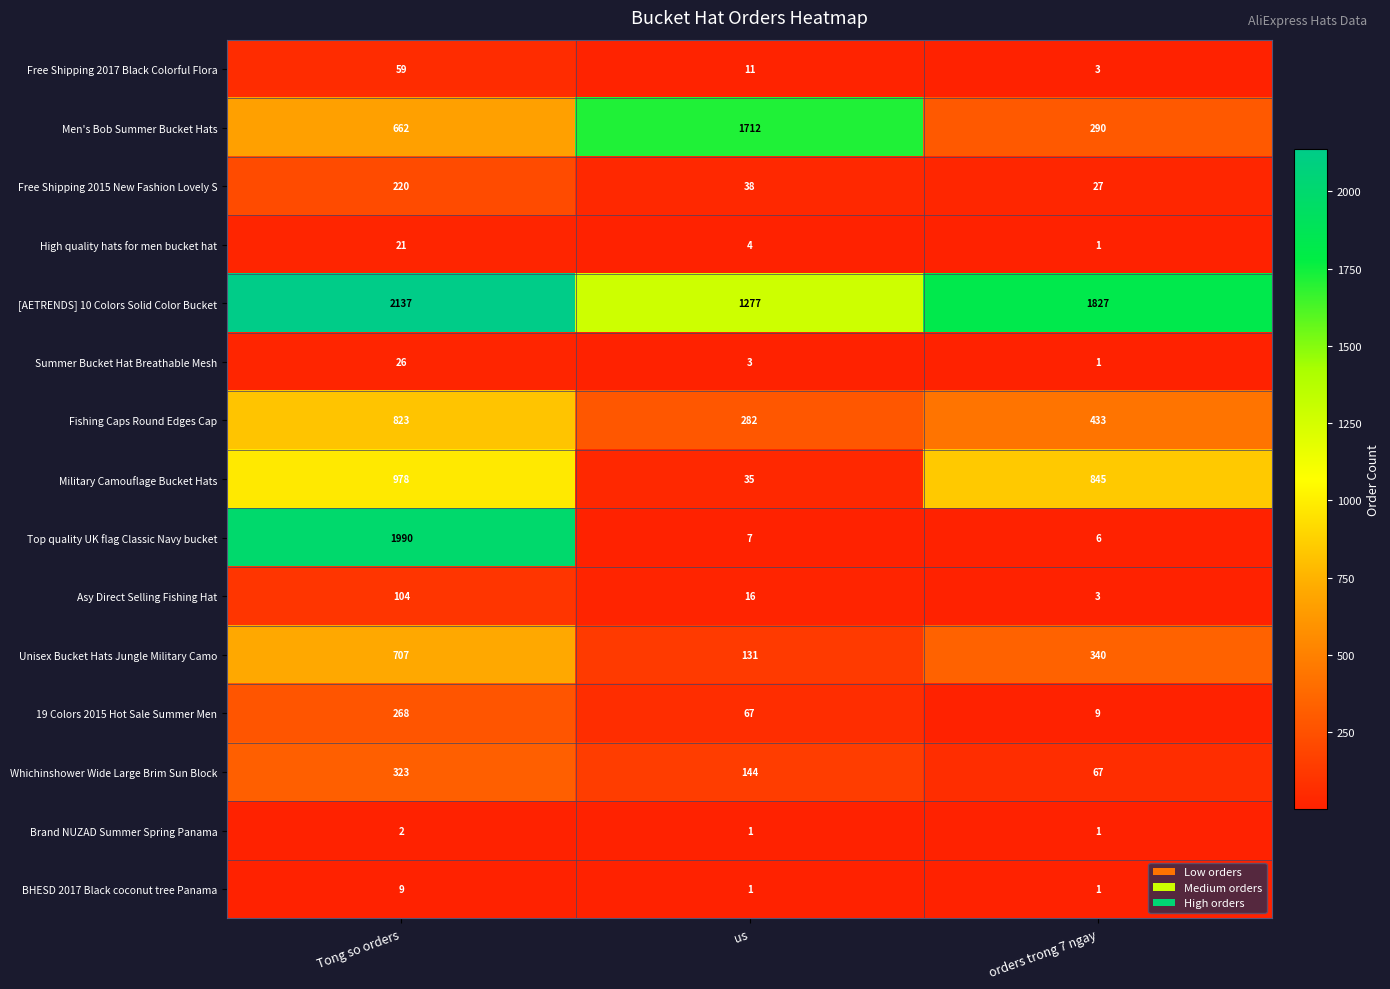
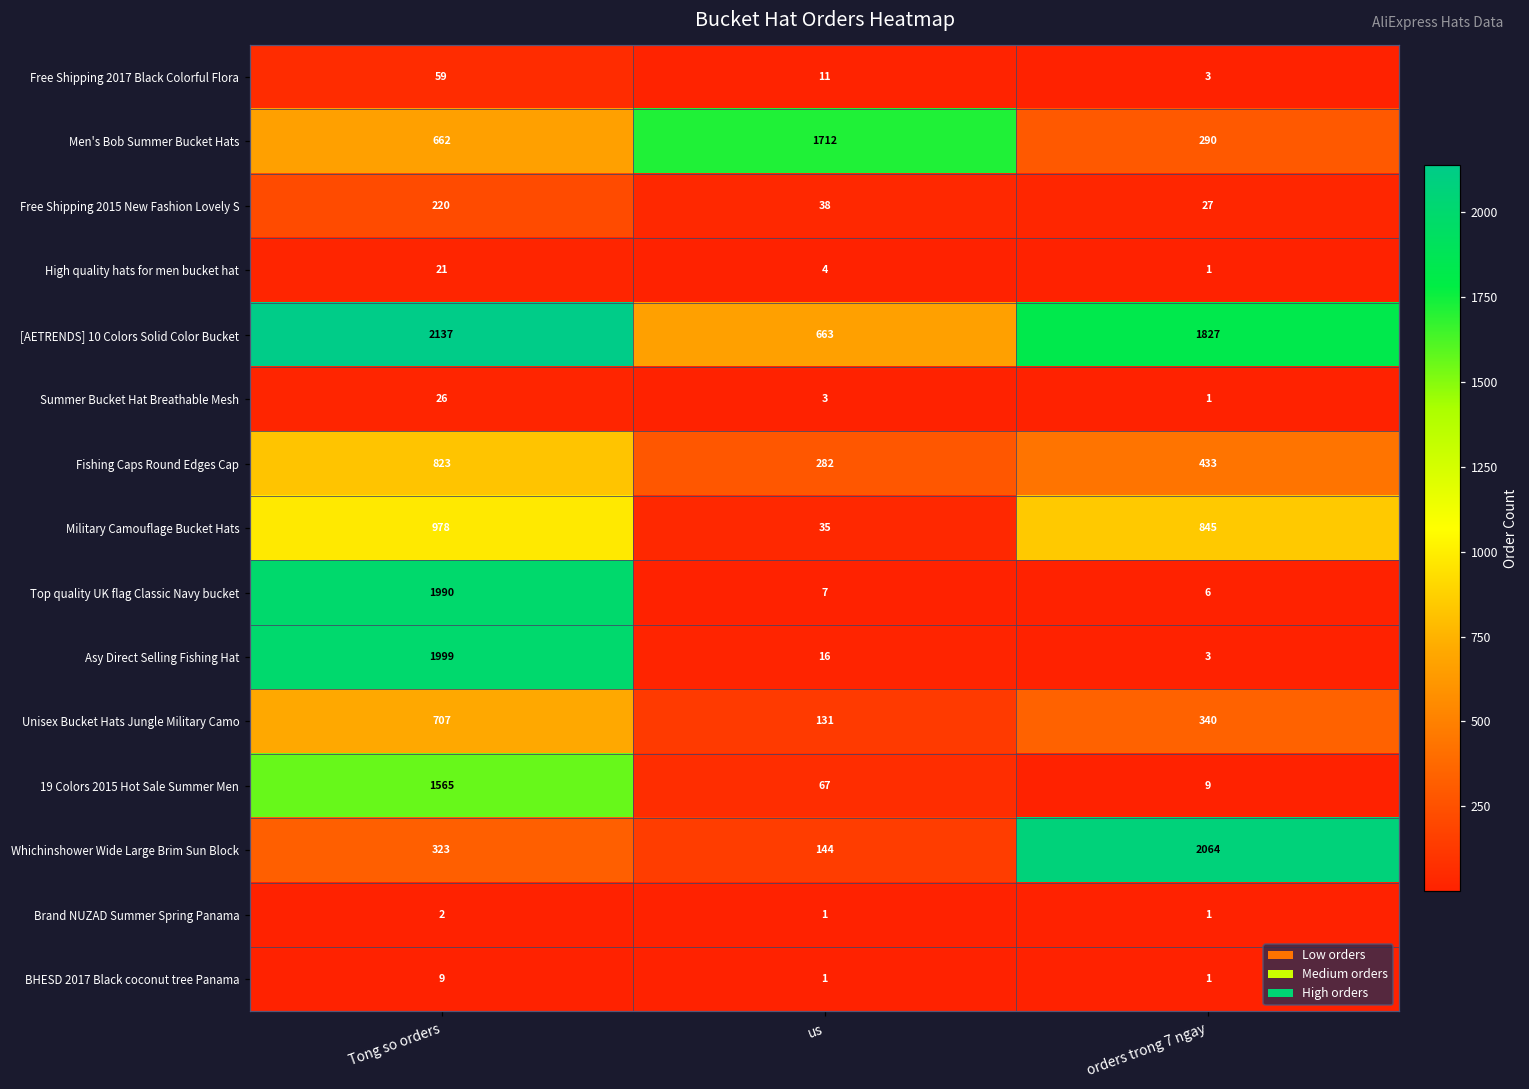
  {
    "Free Shipping 2017 Black Colorful Flora": {
      "Tong so orders": 59,
      "us": 11,
      "orders trong 7 ngay": 3
    },
    "Men's Bob Summer Bucket Hats": {
      "Tong so orders": 662,
      "us": 1712,
      "orders trong 7 ngay": 290
    },
    "Free Shipping 2015 New Fashion Lovely S": {
      "Tong so orders": 220,
      "us": 38,
      "orders trong 7 ngay": 27
    },
    "High quality hats for men bucket hat": {
      "Tong so orders": 21,
      "us": 4,
      "orders trong 7 ngay": 1
    },
    "[AETRENDS] 10 Colors Solid Color Bucket": {
      "Tong so orders": 2137,
-     "us": 1277,
+     "us": 663,
      "orders trong 7 ngay": 1827
    },
    "Summer Bucket Hat Breathable Mesh": {
      "Tong so orders": 26,
      "us": 3,
      "orders trong 7 ngay": 1
    },
    "Fishing Caps Round Edges Cap": {
      "Tong so orders": 823,
      "us": 282,
      "orders trong 7 ngay": 433
    },
    "Military Camouflage Bucket Hats": {
      "Tong so orders": 978,
      "us": 35,
      "orders trong 7 ngay": 845
    },
    "Top quality UK flag Classic Navy bucket": {
      "Tong so orders": 1990,
      "us": 7,
      "orders trong 7 ngay": 6
    },
    "Asy Direct Selling Fishing Hat": {
-     "Tong so orders": 104,
+     "Tong so orders": 1999,
      "us": 16,
      "orders trong 7 ngay": 3
    },
    "Unisex Bucket Hats Jungle Military Camo": {
      "Tong so orders": 707,
      "us": 131,
      "orders trong 7 ngay": 340
    },
    "19 Colors 2015 Hot Sale Summer Men": {
-     "Tong so orders": 268,
+     "Tong so orders": 1565,
      "us": 67,
      "orders trong 7 ngay": 9
    },
    "Whichinshower Wide Large Brim Sun Block": {
      "Tong so orders": 323,
      "us": 144,
-     "orders trong 7 ngay": 67
+     "orders trong 7 ngay": 2064
    },
    "Brand NUZAD Summer Spring Panama": {
      "Tong so orders": 2,
      "us": 1,
      "orders trong 7 ngay": 1
    },
    "BHESD 2017 Black coconut tree Panama": {
      "Tong so orders": 9,
      "us": 1,
      "orders trong 7 ngay": 1
    }
  }
